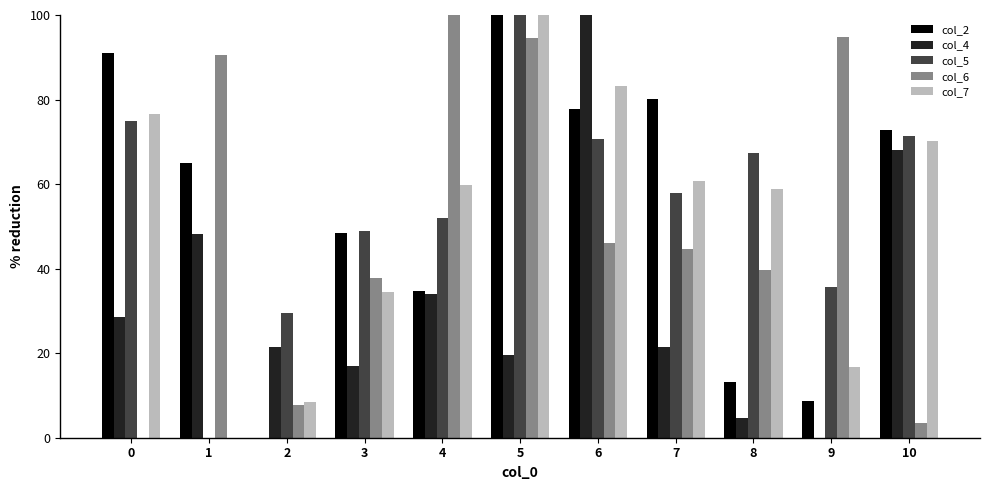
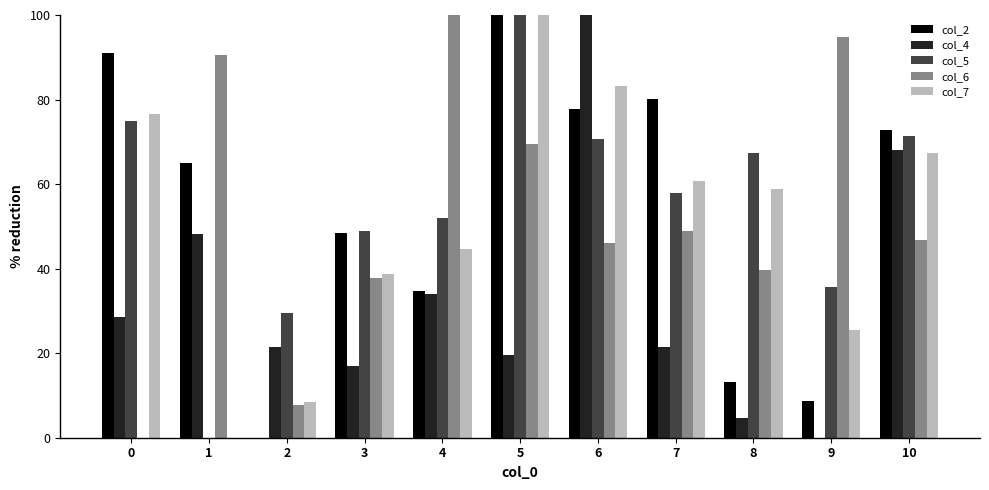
  {
    "col_6": {
      "0": 0,
      "1": 91,
      "2": 8,
      "3": 38,
      "4": 100,
-     "5": 95,
+     "5": 69,
      "6": 46,
-     "7": 45,
+     "7": 49,
      "8": 40,
      "9": 95,
-     "10": 3
+     "10": 47
    },
    "col_7": {
      "0": 77,
      "1": 0,
      "2": 8,
-     "3": 34,
-     "4": 60,
+     "3": 39,
+     "4": 45,
      "5": 100,
      "6": 83,
      "7": 61,
      "8": 59,
-     "9": 17,
-     "10": 70
+     "9": 25,
+     "10": 67
    }
  }
